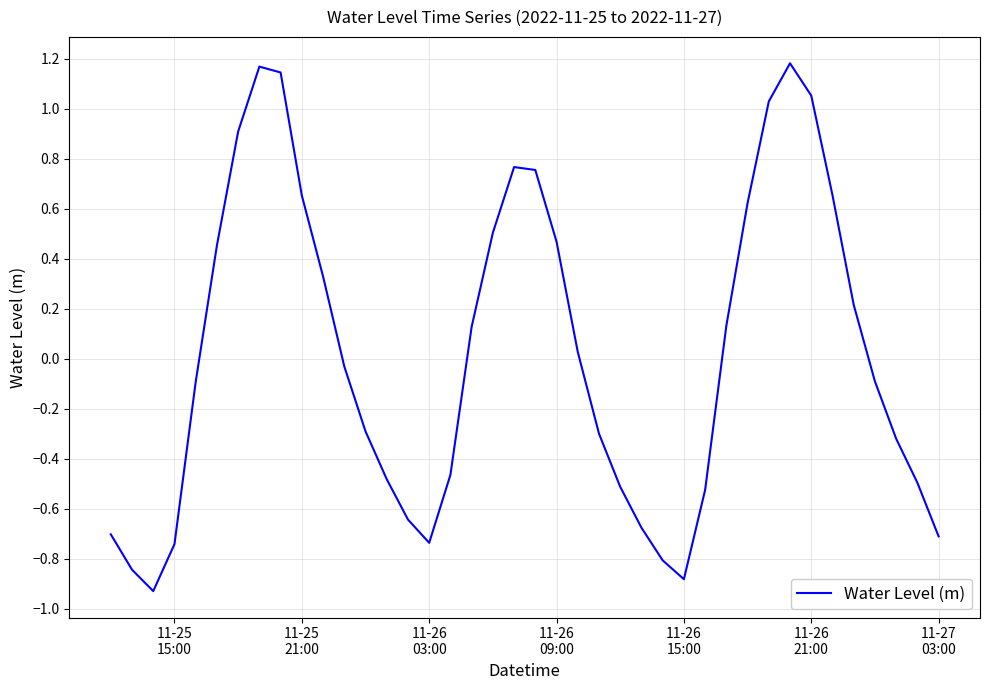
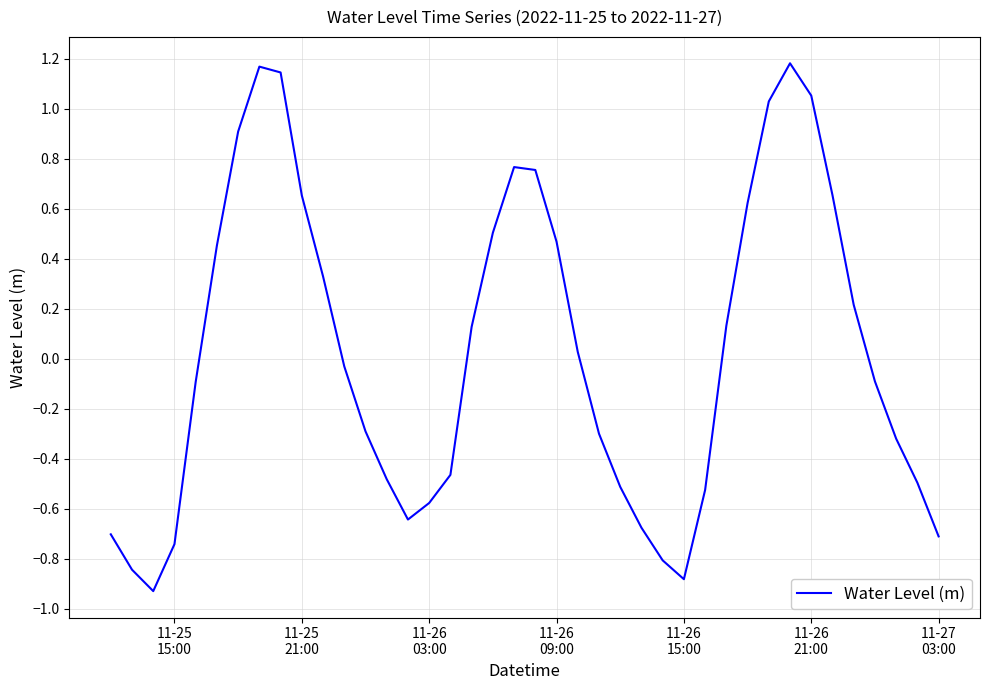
  {
    "11-25 15:00": -0.74,
    "11-25 21:00": 0.65,
-   "11-26 03:00": -0.74,
+   "11-26 03:00": -0.58,
    "11-26 09:00": 0.47,
    "11-26 15:00": -0.88,
    "11-26 21:00": 1.05,
    "11-27 03:00": -0.71
  }
